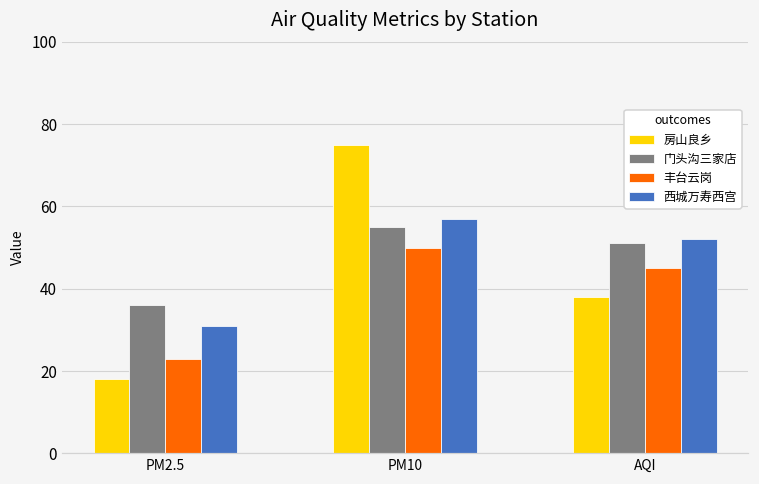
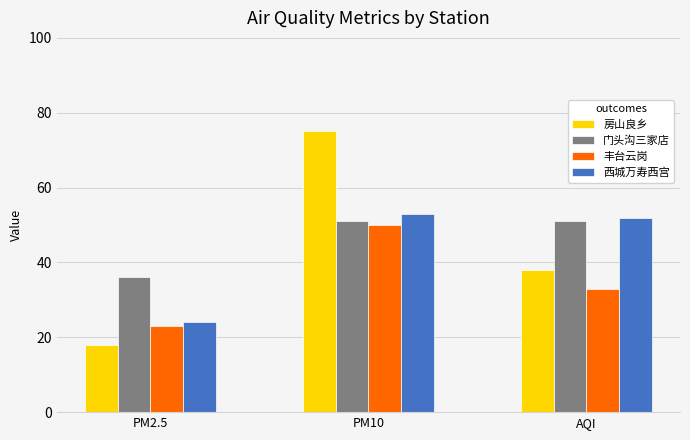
  {
    "房山良乡": {
      "PM2.5": 18,
      "PM10": 75,
      "AQI": 38
    },
    "门头沟三家店": {
      "PM2.5": 36,
-     "PM10": 55,
+     "PM10": 51,
      "AQI": 51
    },
    "丰台云岗": {
      "PM2.5": 23,
      "PM10": 50,
-     "AQI": 45
+     "AQI": 33
    },
    "西城万寿西宫": {
-     "PM2.5": 31,
-     "PM10": 57,
+     "PM2.5": 24,
+     "PM10": 53,
      "AQI": 52
    }
  }
